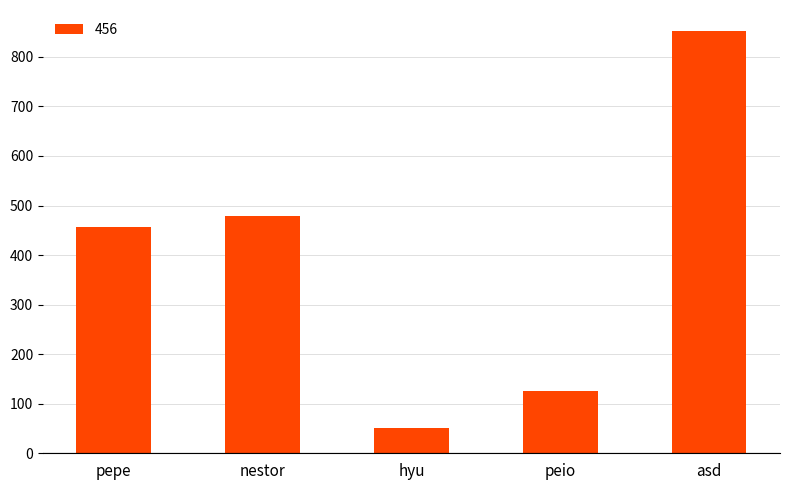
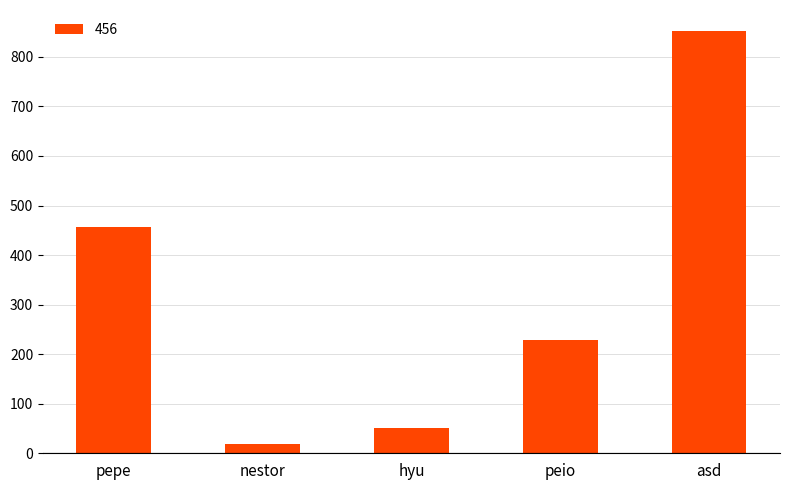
  {
    "pepe": 460,
-   "nestor": 480,
+   "nestor": 20,
    "hyu": 50,
-   "peio": 130,
+   "peio": 230,
    "asd": 850
  }
